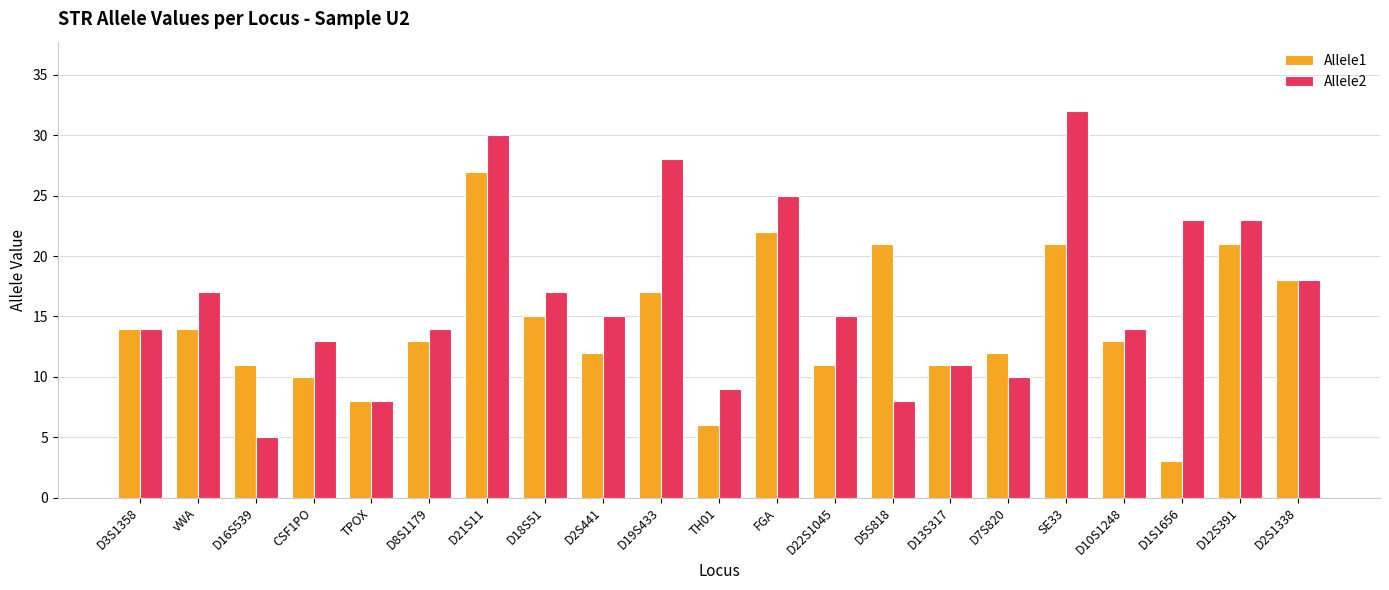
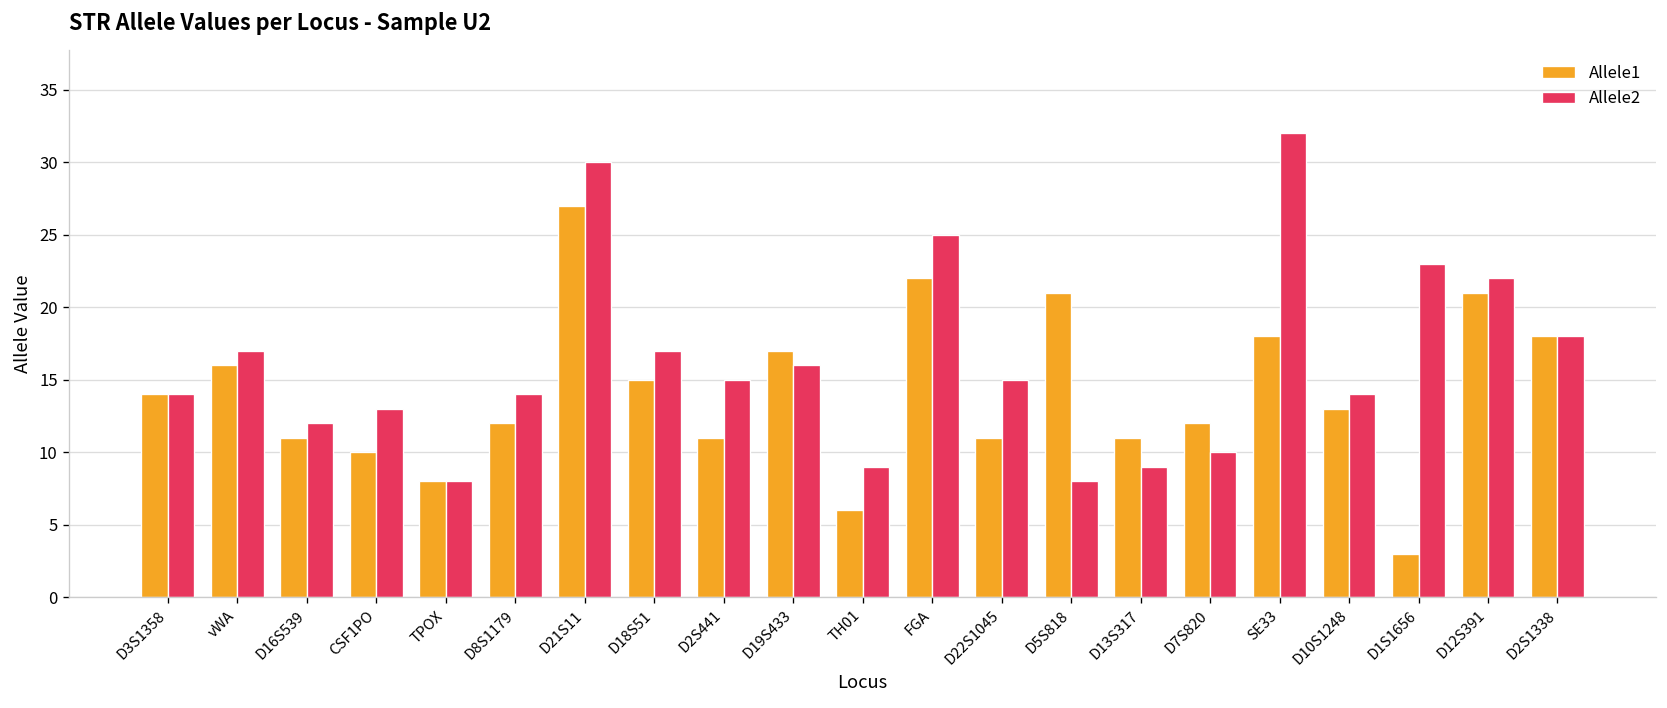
  {
    "Allele1": {
      "D3S1358": 14,
-     "vWA": 14,
+     "vWA": 16,
      "D16S539": 11,
      "CSF1PO": 10,
      "TPOX": 8,
-     "D8S1179": 13,
+     "D8S1179": 12,
      "D21S11": 27,
      "D18S51": 15,
-     "D2S441": 12,
+     "D2S441": 11,
      "D19S433": 17,
      "TH01": 6,
      "FGA": 22,
      "D22S1045": 11,
      "D5S818": 21,
      "D13S317": 11,
      "D7S820": 12,
-     "SE33": 21,
+     "SE33": 18,
      "D10S1248": 13,
      "D1S1656": 3,
      "D12S391": 21,
      "D2S1338": 18
    },
    "Allele2": {
      "D3S1358": 14,
      "vWA": 17,
-     "D16S539": 5,
+     "D16S539": 12,
      "CSF1PO": 13,
      "TPOX": 8,
      "D8S1179": 14,
      "D21S11": 30,
      "D18S51": 17,
      "D2S441": 15,
-     "D19S433": 28,
+     "D19S433": 16,
      "TH01": 9,
      "FGA": 25,
      "D22S1045": 15,
      "D5S818": 8,
-     "D13S317": 11,
+     "D13S317": 9,
      "D7S820": 10,
      "SE33": 32,
      "D10S1248": 14,
      "D1S1656": 23,
-     "D12S391": 23,
+     "D12S391": 22,
      "D2S1338": 18
    }
  }
